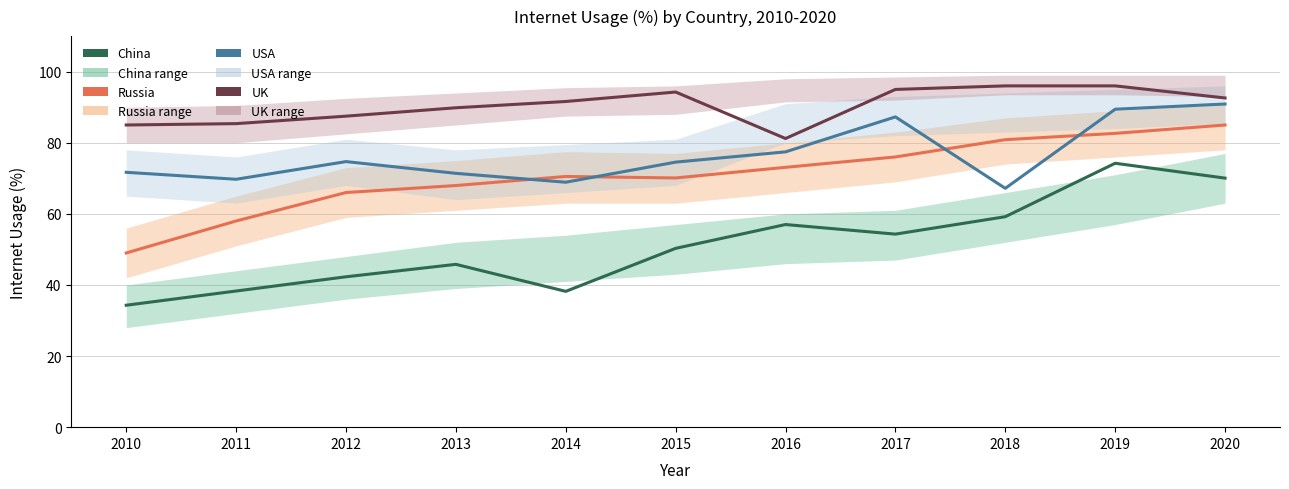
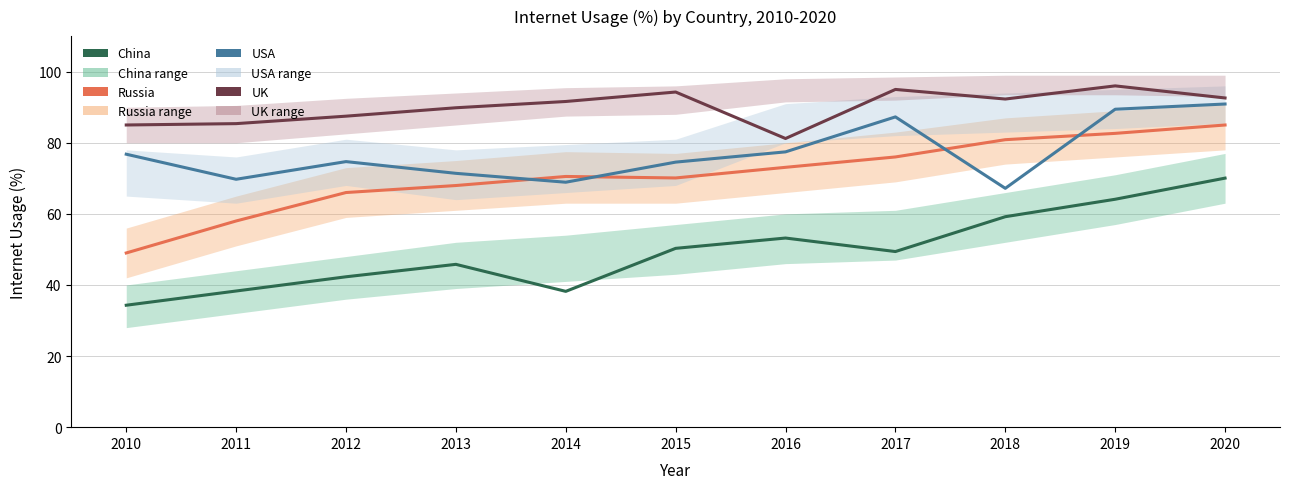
  {
    "China": {
      "2010": 34,
      "2011": 38,
      "2012": 42,
      "2013": 46,
      "2014": 38,
      "2015": 50,
-     "2016": 57,
-     "2017": 54,
+     "2016": 53,
+     "2017": 49,
      "2018": 59,
-     "2019": 74,
+     "2019": 64,
      "2020": 70
    },
    "USA": {
-     "2010": 72,
+     "2010": 77,
      "2011": 70,
      "2012": 75,
      "2013": 71,
      "2014": 69,
      "2015": 75,
      "2016": 77,
      "2017": 87,
      "2018": 67
    },
    "UK": {
      "2010": 85,
      "2011": 85,
      "2012": 87,
      "2013": 90,
      "2014": 92,
      "2015": 94,
      "2016": 81,
      "2017": 95,
-     "2018": 96,
+     "2018": 92,
      "2019": 96,
      "2020": 93
    }
  }
